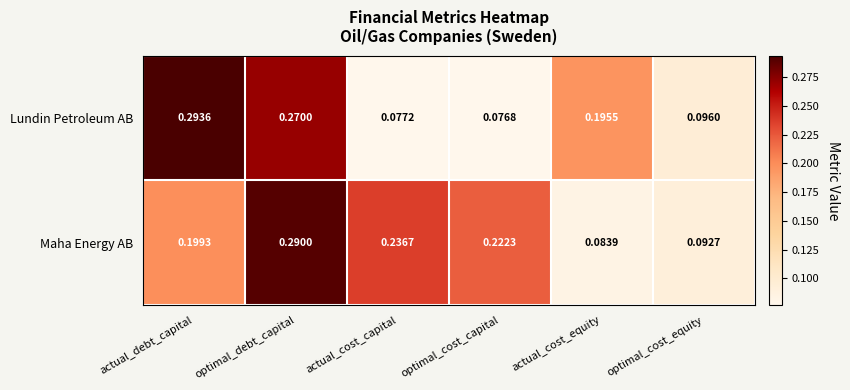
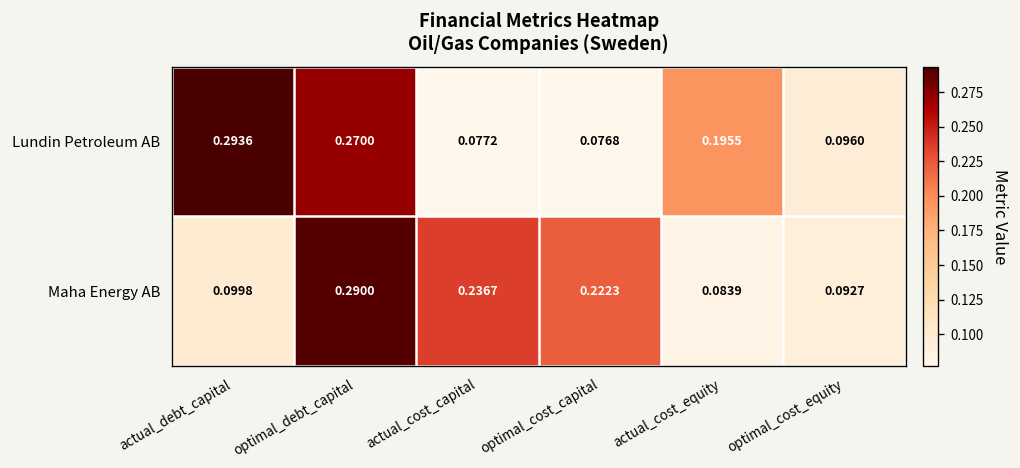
  {
    "Lundin Petroleum AB": {
      "actual_debt_capital": 0.2936,
      "optimal_debt_capital": 0.2700,
      "actual_cost_capital": 0.0772,
      "optimal_cost_capital": 0.0768,
      "actual_cost_equity": 0.1955,
      "optimal_cost_equity": 0.0960
    },
    "Maha Energy AB": {
-     "actual_debt_capital": 0.1993,
+     "actual_debt_capital": 0.0998,
      "optimal_debt_capital": 0.2900,
      "actual_cost_capital": 0.2367,
      "optimal_cost_capital": 0.2223,
      "actual_cost_equity": 0.0839,
      "optimal_cost_equity": 0.0927
    }
  }
